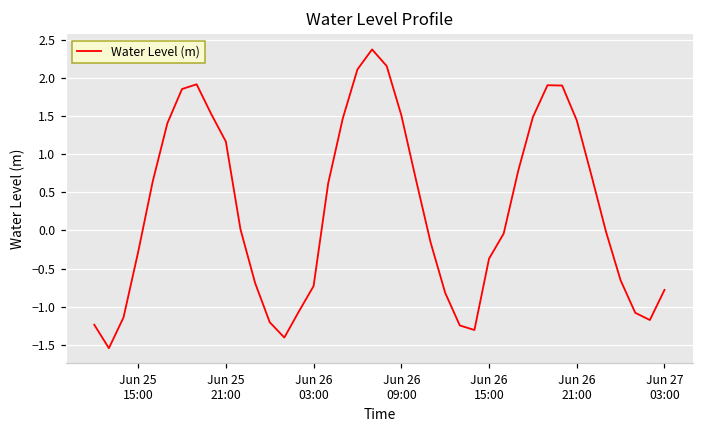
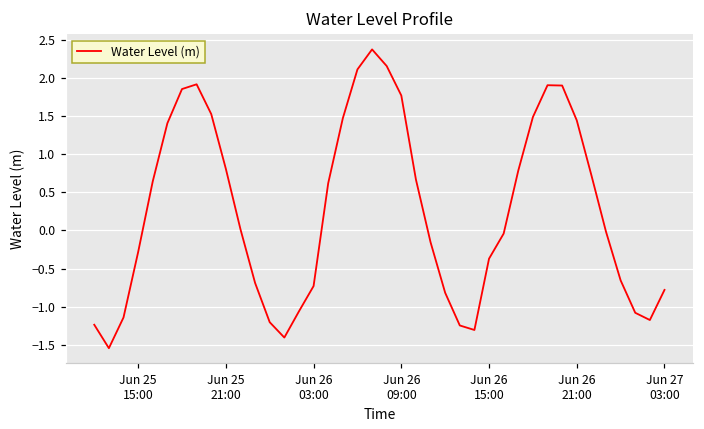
  {
    "Jun 25 15:00": -0.3,
-   "Jun 25 21:00": 1.2,
+   "Jun 25 21:00": 0.8,
    "Jun 26 03:00": -0.7,
-   "Jun 26 09:00": 1.5,
+   "Jun 26 09:00": 1.8,
    "Jun 26 15:00": -0.4,
    "Jun 26 21:00": 1.4,
    "Jun 27 03:00": -0.8
  }
